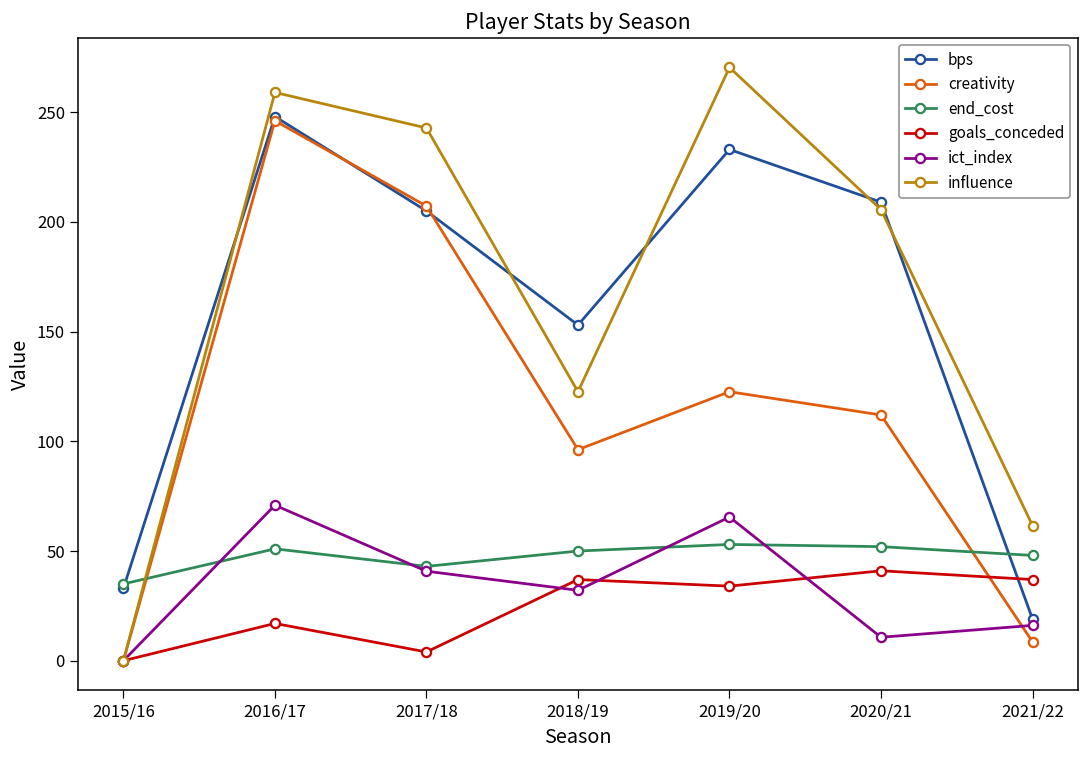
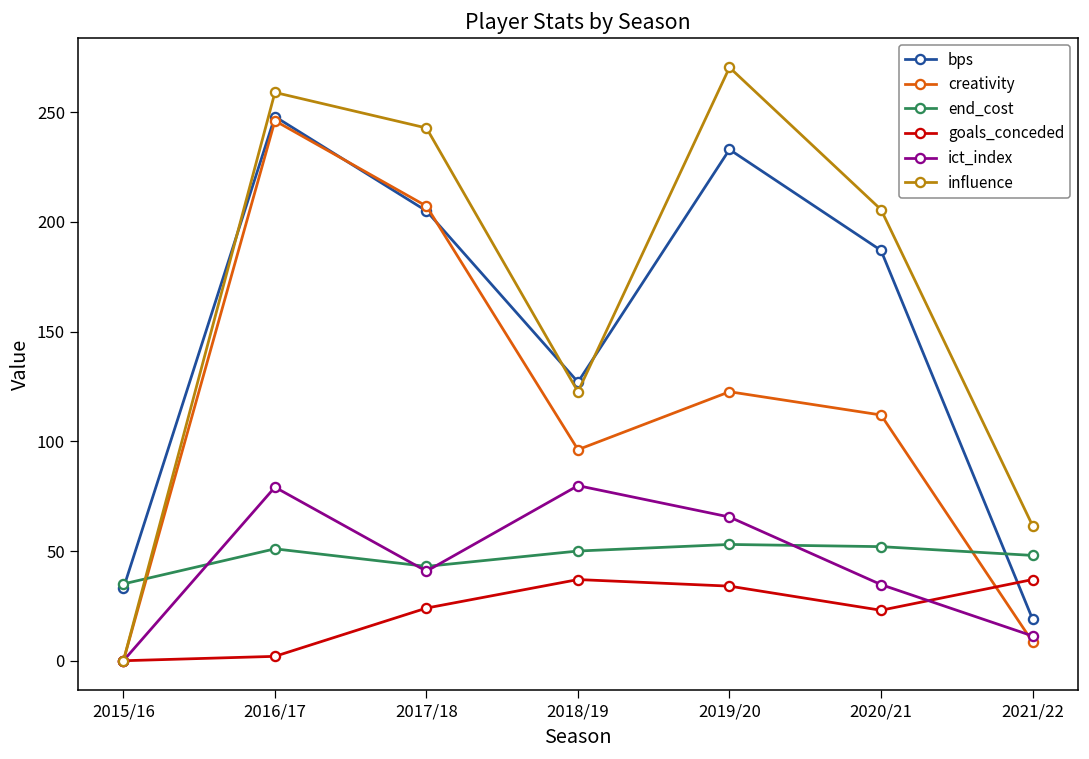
  {
    "bps": {
      "2015/16": 33,
      "2016/17": 248,
      "2017/18": 205,
-     "2018/19": 153,
+     "2018/19": 127,
      "2019/20": 233,
-     "2020/21": 209,
+     "2020/21": 187,
      "2021/22": 19
    },
    "end_cost": {
      "2015/16": 35,
      "2016/17": 51,
      "2017/18": 43,
      "2018/19": 50,
      "2019/20": 53,
      "2020/21": 52,
      "2021/22": 48
    },
    "goals_conceded": {
-     "2016/17": 17,
-     "2017/18": 4,
+     "2016/17": 2,
+     "2017/18": 24,
      "2018/19": 37,
      "2019/20": 34,
-     "2020/21": 41,
+     "2020/21": 23,
      "2021/22": 37
    },
    "ict_index": {
-     "2016/17": 71,
+     "2016/17": 79,
      "2017/18": 41,
-     "2018/19": 32,
+     "2018/19": 80,
      "2019/20": 66,
-     "2020/21": 11,
-     "2021/22": 16
+     "2020/21": 35,
+     "2021/22": 11
    }
  }
